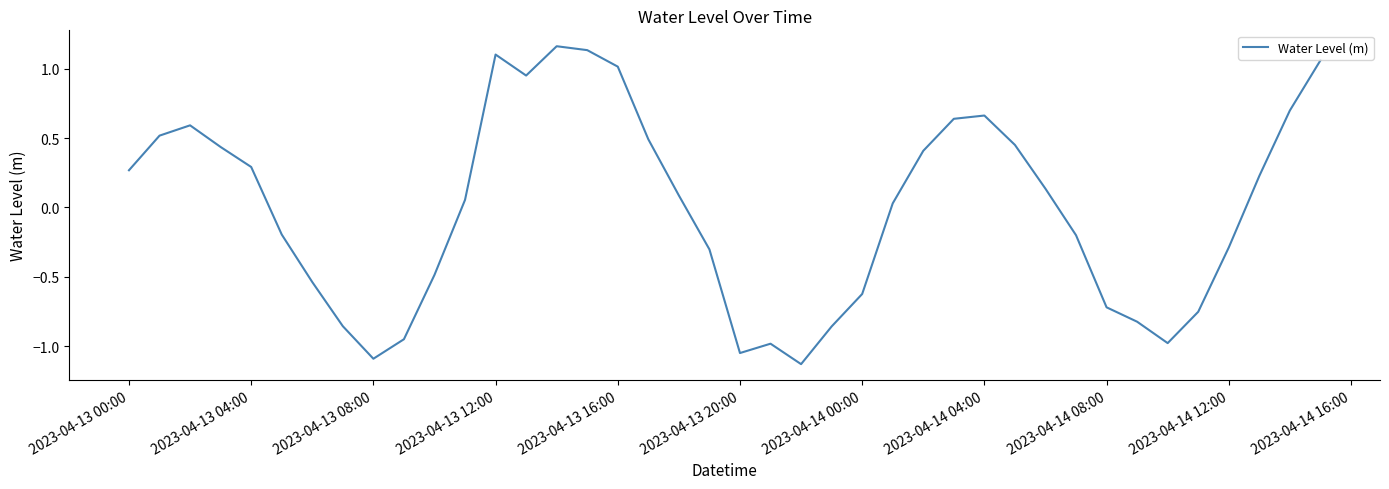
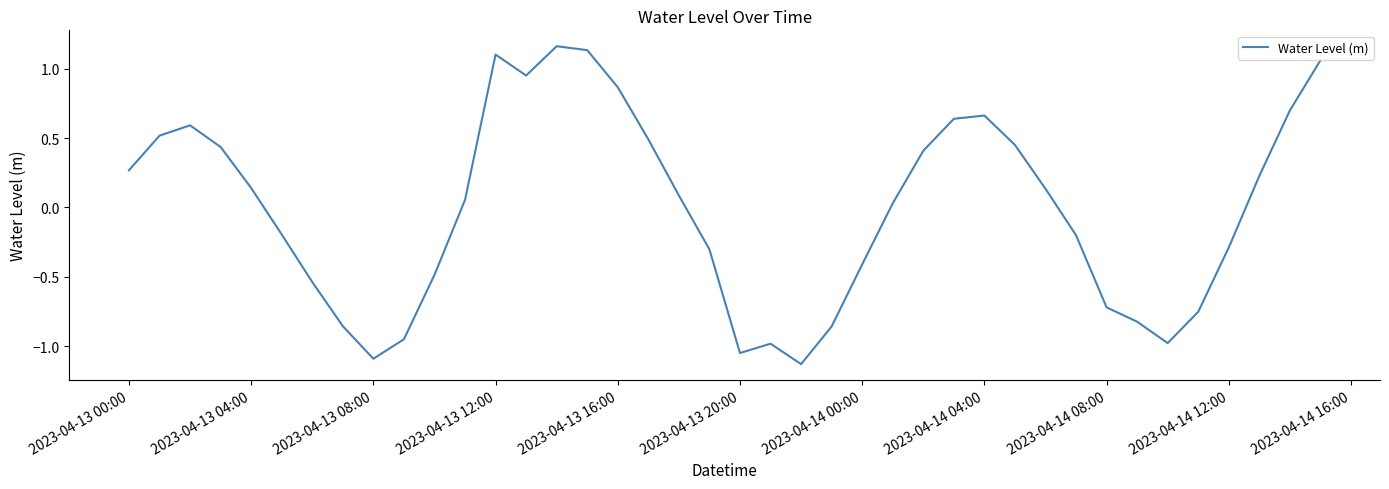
  {
    "2023-04-13 00:00": 0.27,
-   "2023-04-13 04:00": 0.29,
+   "2023-04-13 04:00": 0.14,
    "2023-04-13 08:00": -1.09,
    "2023-04-13 12:00": 1.10,
-   "2023-04-13 16:00": 1.01,
+   "2023-04-13 16:00": 0.87,
    "2023-04-13 20:00": -1.05,
-   "2023-04-14 00:00": -0.62,
+   "2023-04-14 00:00": -0.41,
    "2023-04-14 04:00": 0.66,
    "2023-04-14 08:00": -0.72,
    "2023-04-14 12:00": -0.29
  }
